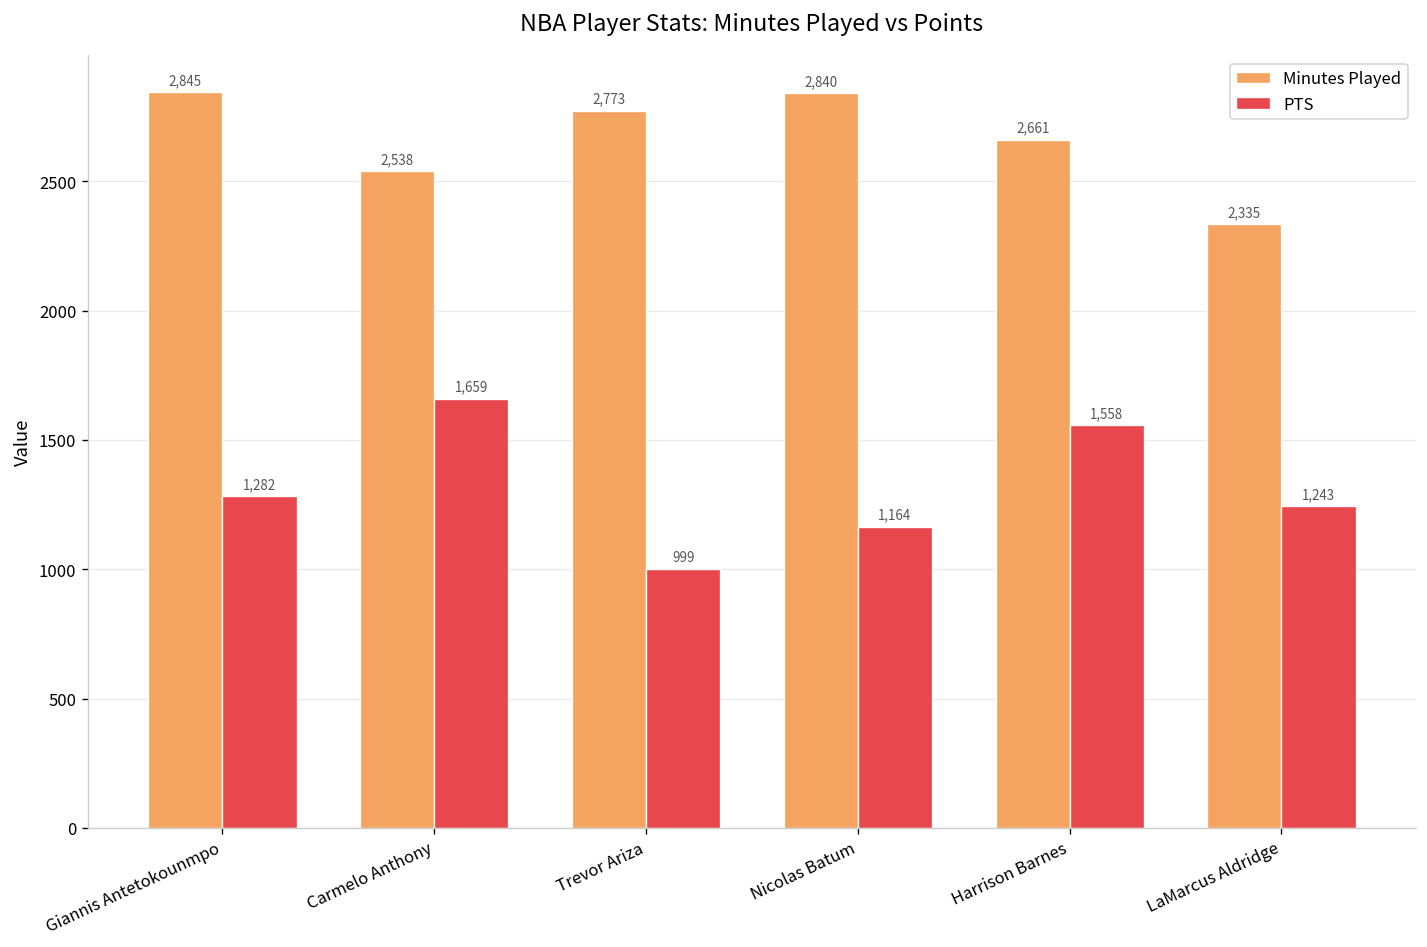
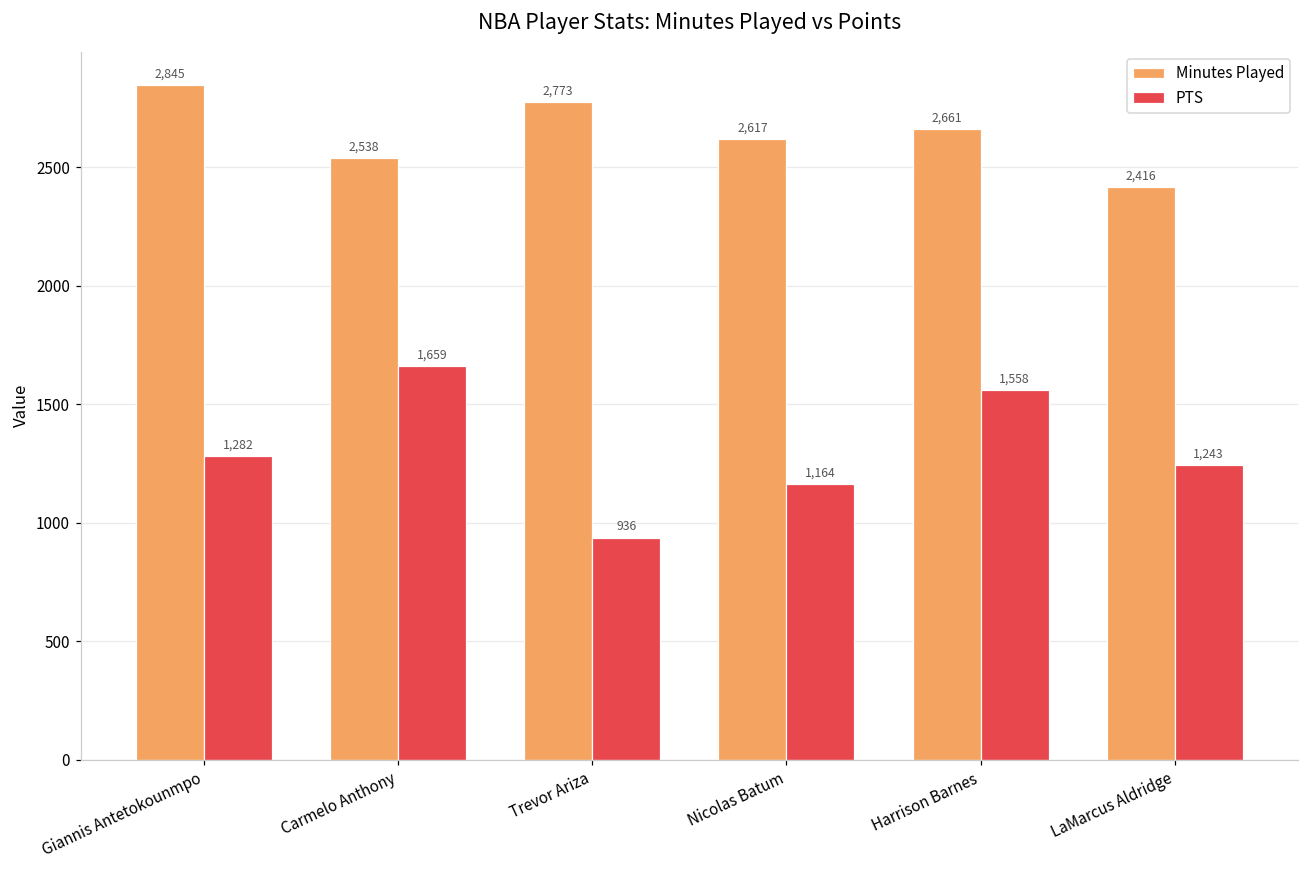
  {
    "Minutes Played": {
      "Giannis Antetokounmpo": "2,845",
      "Carmelo Anthony": "2,538",
      "Trevor Ariza": "2,773",
-     "Nicolas Batum": "2,840",
+     "Nicolas Batum": "2,617",
      "Harrison Barnes": "2,661",
-     "LaMarcus Aldridge": "2,335"
+     "LaMarcus Aldridge": "2,416"
    },
    "PTS": {
      "Giannis Antetokounmpo": "1,282",
      "Carmelo Anthony": "1,659",
-     "Trevor Ariza": "999",
+     "Trevor Ariza": "936",
      "Nicolas Batum": "1,164",
      "Harrison Barnes": "1,558",
      "LaMarcus Aldridge": "1,243"
    }
  }
